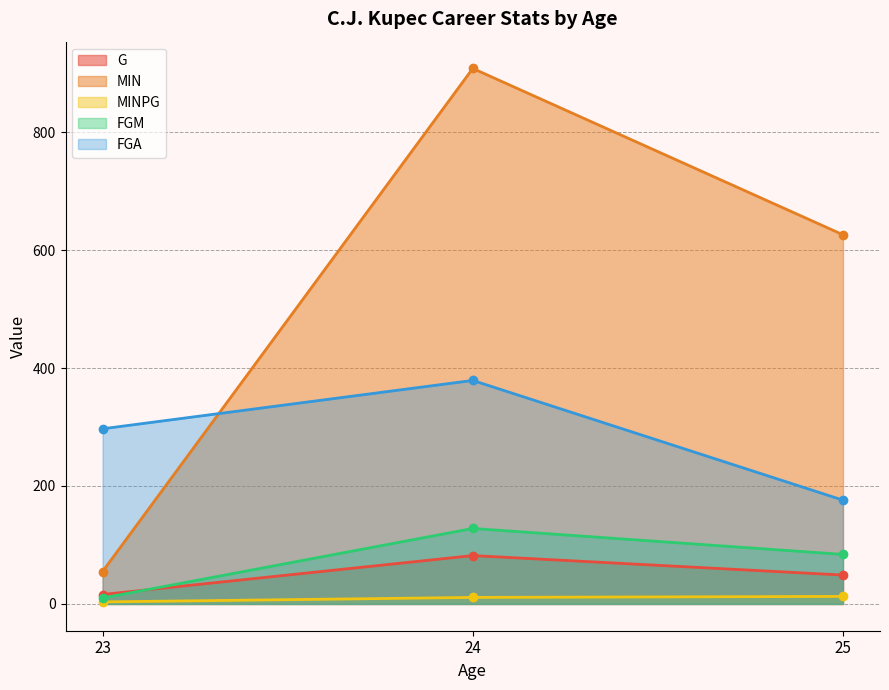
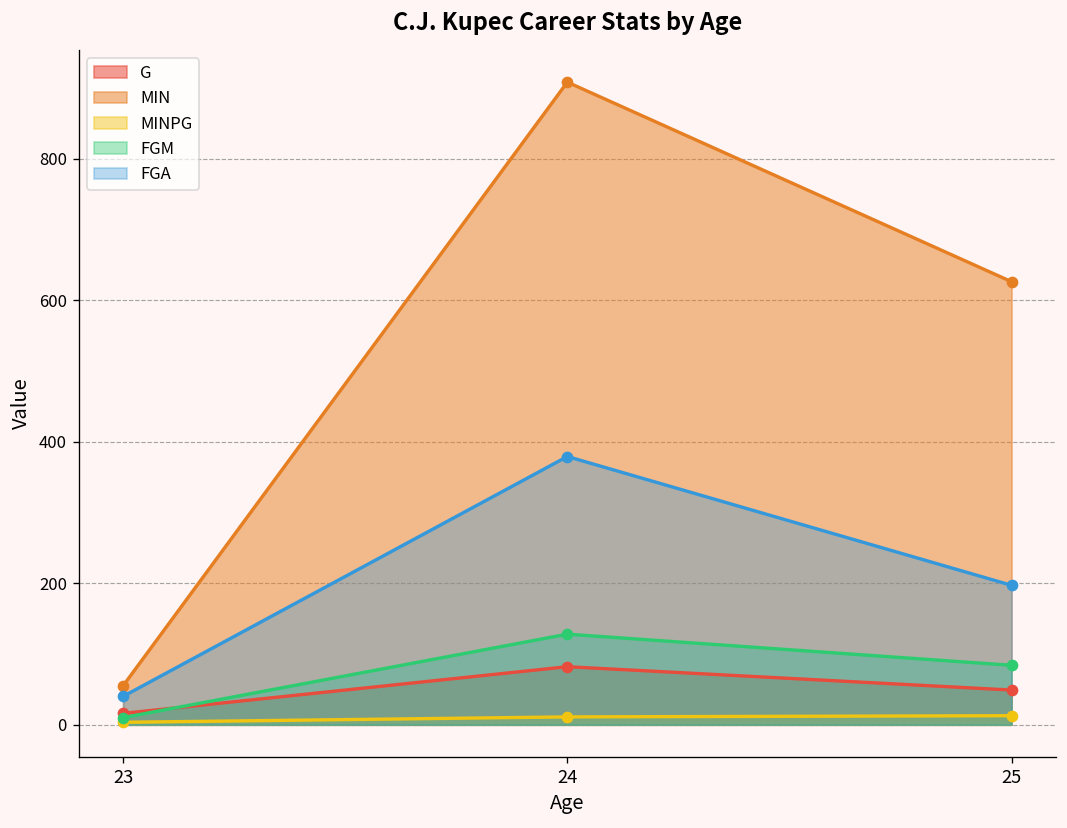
  {
    "FGM": {
      "23": 10,
      "24": 130,
      "25": 80
    },
    "FGA": {
-     "23": 300,
+     "23": 40,
      "24": 380,
-     "25": 180
+     "25": 200
    }
  }
